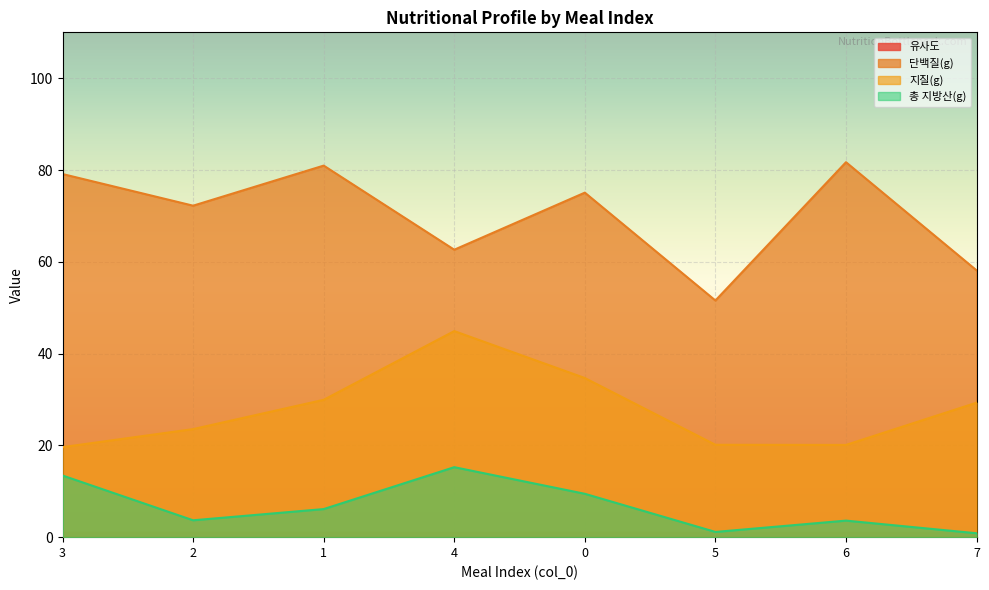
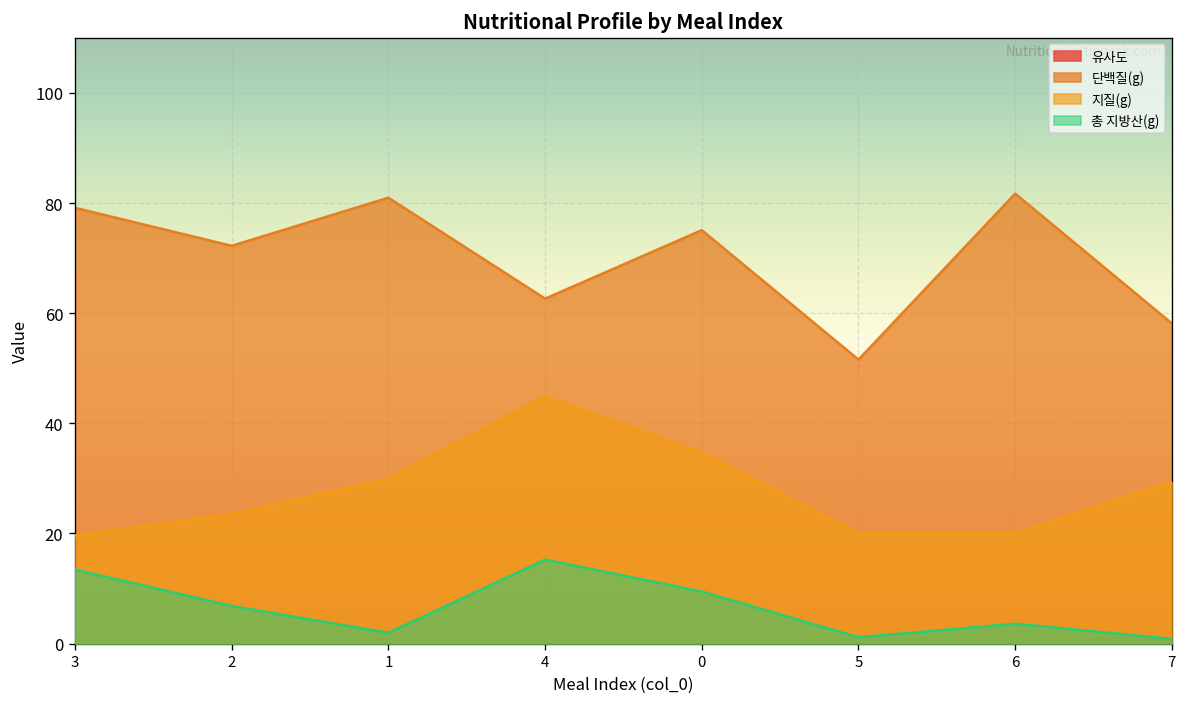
  {
    "총 지방산(g)": {
      "3": 13,
-     "2": 4,
-     "1": 6,
+     "2": 7,
+     "1": 2,
      "4": 15,
      "0": 9,
      "6": 4
    }
  }
